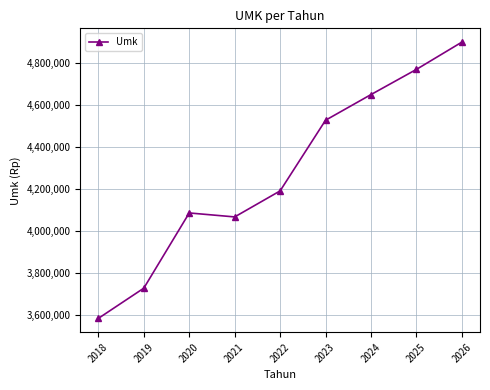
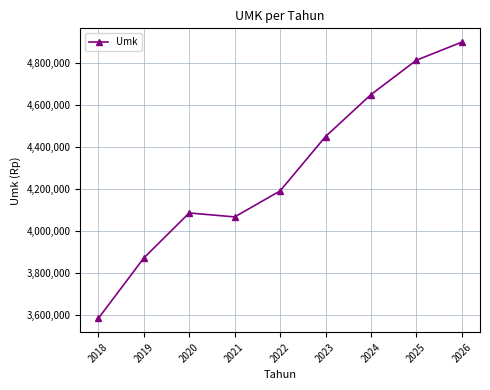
  {
    "2018": "3,580,000",
-   "2019": "3,730,000",
+   "2019": "3,870,000",
    "2020": "4,090,000",
    "2021": "4,070,000",
    "2022": "4,190,000",
-   "2023": "4,530,000",
+   "2023": "4,450,000",
    "2024": "4,650,000",
-   "2025": "4,770,000",
+   "2025": "4,810,000",
    "2026": "4,900,000"
  }
